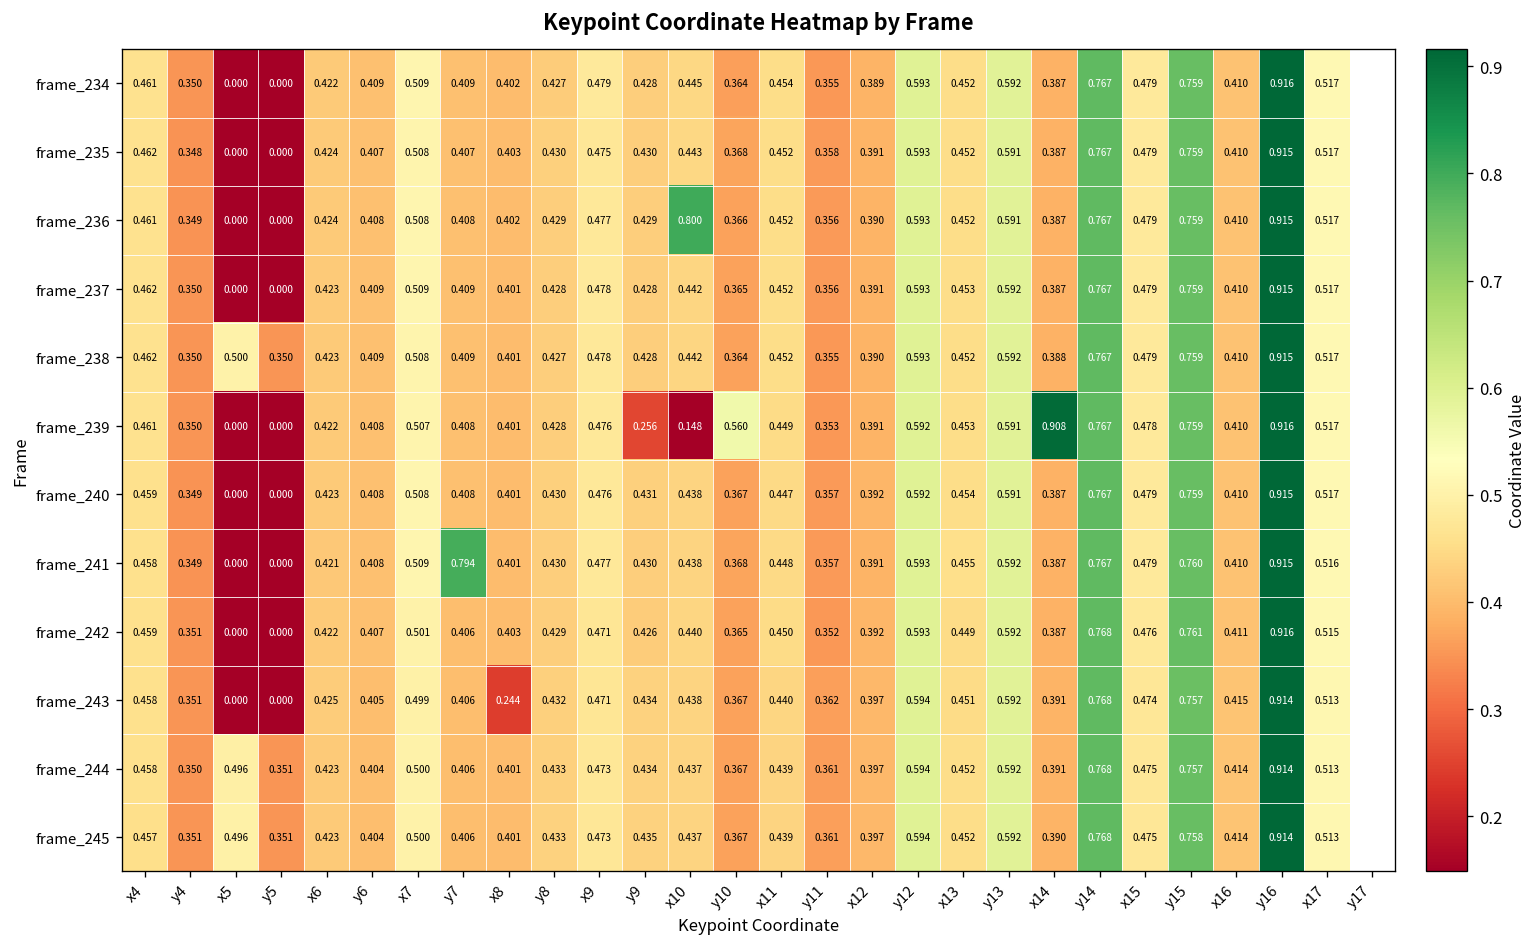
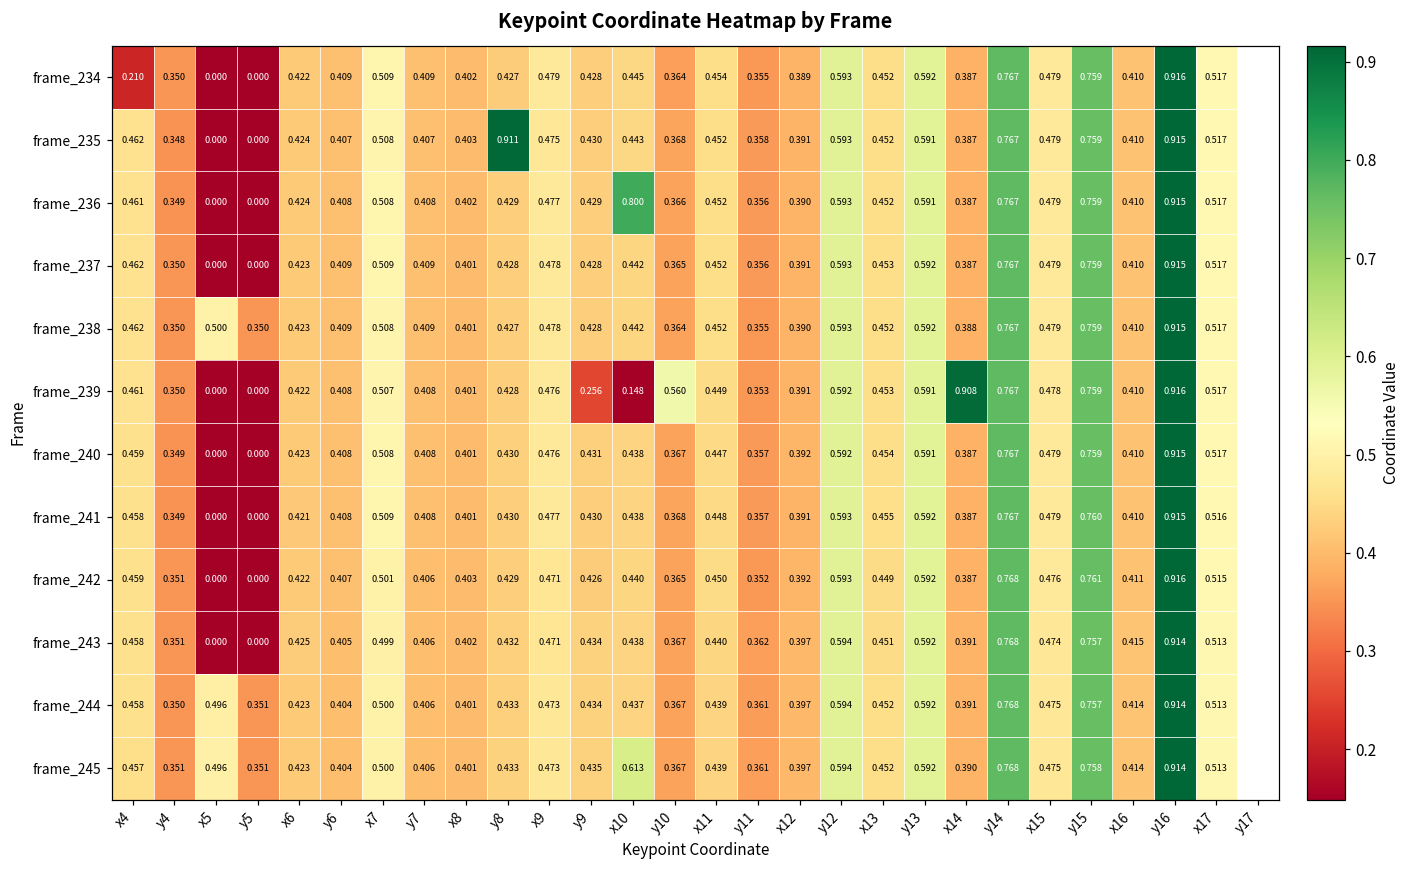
  {
    "frame_234": {
-     "x4": 0.461,
+     "x4": 0.210,
      "y4": 0.350,
      "x5": 0.000,
      "y5": 0.000,
      "x6": 0.422,
      "y6": 0.409,
      "x7": 0.509,
      "y7": 0.409,
      "x8": 0.402,
      "y8": 0.427,
      "x9": 0.479,
      "y9": 0.428,
      "x10": 0.445,
      "y10": 0.364,
      "x11": 0.454,
      "y11": 0.355,
      "x12": 0.389,
      "y12": 0.593,
      "x13": 0.452,
      "y13": 0.592,
      "x14": 0.387,
      "y14": 0.767,
      "x15": 0.479,
      "y15": 0.759,
      "x16": 0.410,
      "y16": 0.916,
      "x17": 0.517
    },
    "frame_235": {
      "x4": 0.462,
      "y4": 0.348,
      "x5": 0.000,
      "y5": 0.000,
      "x6": 0.424,
      "y6": 0.407,
      "x7": 0.508,
      "y7": 0.407,
      "x8": 0.403,
-     "y8": 0.430,
+     "y8": 0.911,
      "x9": 0.475,
      "y9": 0.430,
      "x10": 0.443,
      "y10": 0.368,
      "x11": 0.452,
      "y11": 0.358,
      "x12": 0.391,
      "y12": 0.593,
      "x13": 0.452,
      "y13": 0.591,
      "x14": 0.387,
      "y14": 0.767,
      "x15": 0.479,
      "y15": 0.759,
      "x16": 0.410,
      "y16": 0.915,
      "x17": 0.517
    },
    "frame_241": {
      "x4": 0.458,
      "y4": 0.349,
      "x5": 0.000,
      "y5": 0.000,
      "x6": 0.421,
      "y6": 0.408,
      "x7": 0.509,
-     "y7": 0.794,
+     "y7": 0.408,
      "x8": 0.401,
      "y8": 0.430,
      "x9": 0.477,
      "y9": 0.430,
      "x10": 0.438,
      "y10": 0.368,
      "x11": 0.448,
      "y11": 0.357,
      "x12": 0.391,
      "y12": 0.593,
      "x13": 0.455,
      "y13": 0.592,
      "x14": 0.387,
      "y14": 0.767,
      "x15": 0.479,
      "y15": 0.760,
      "x16": 0.410,
      "y16": 0.915,
      "x17": 0.516
    },
    "frame_243": {
      "x4": 0.458,
      "y4": 0.351,
      "x5": 0.000,
      "y5": 0.000,
      "x6": 0.425,
      "y6": 0.405,
      "x7": 0.499,
      "y7": 0.406,
-     "x8": 0.244,
+     "x8": 0.402,
      "y8": 0.432,
      "x9": 0.471,
      "y9": 0.434,
      "x10": 0.438,
      "y10": 0.367,
      "x11": 0.440,
      "y11": 0.362,
      "x12": 0.397,
      "y12": 0.594,
      "x13": 0.451,
      "y13": 0.592,
      "x14": 0.391,
      "y14": 0.768,
      "x15": 0.474,
      "y15": 0.757,
      "x16": 0.415,
      "y16": 0.914,
      "x17": 0.513
    },
    "frame_245": {
      "x4": 0.457,
      "y4": 0.351,
      "x5": 0.496,
      "y5": 0.351,
      "x6": 0.423,
      "y6": 0.404,
      "x7": 0.500,
      "y7": 0.406,
      "x8": 0.401,
      "y8": 0.433,
      "x9": 0.473,
      "y9": 0.435,
-     "x10": 0.437,
+     "x10": 0.613,
      "y10": 0.367,
      "x11": 0.439,
      "y11": 0.361,
      "x12": 0.397,
      "y12": 0.594,
      "x13": 0.452,
      "y13": 0.592,
      "x14": 0.390,
      "y14": 0.768,
      "x15": 0.475,
      "y15": 0.758,
      "x16": 0.414,
      "y16": 0.914,
      "x17": 0.513
    }
  }
